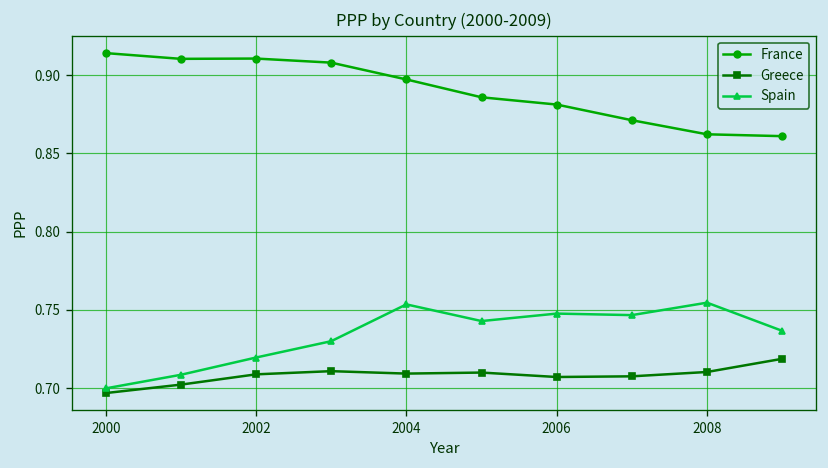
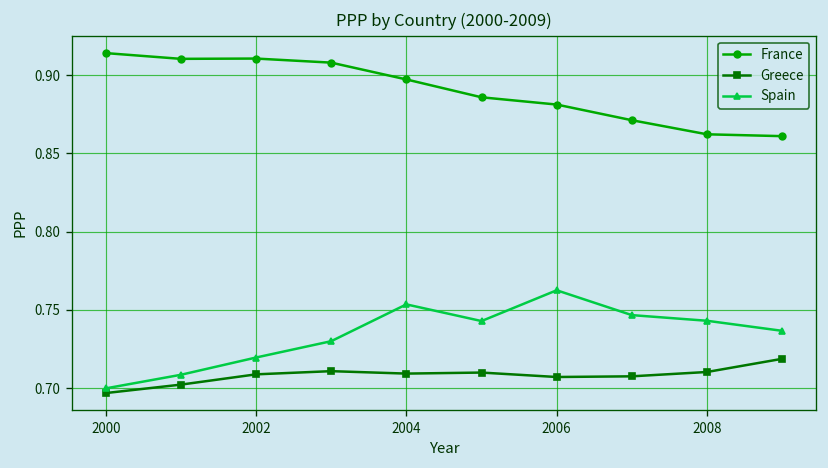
  {
    "Spain": {
      "2000": 0.700,
      "2002": 0.719,
      "2004": 0.753,
-     "2006": 0.748,
-     "2008": 0.755
+     "2006": 0.762,
+     "2008": 0.743
    }
  }
